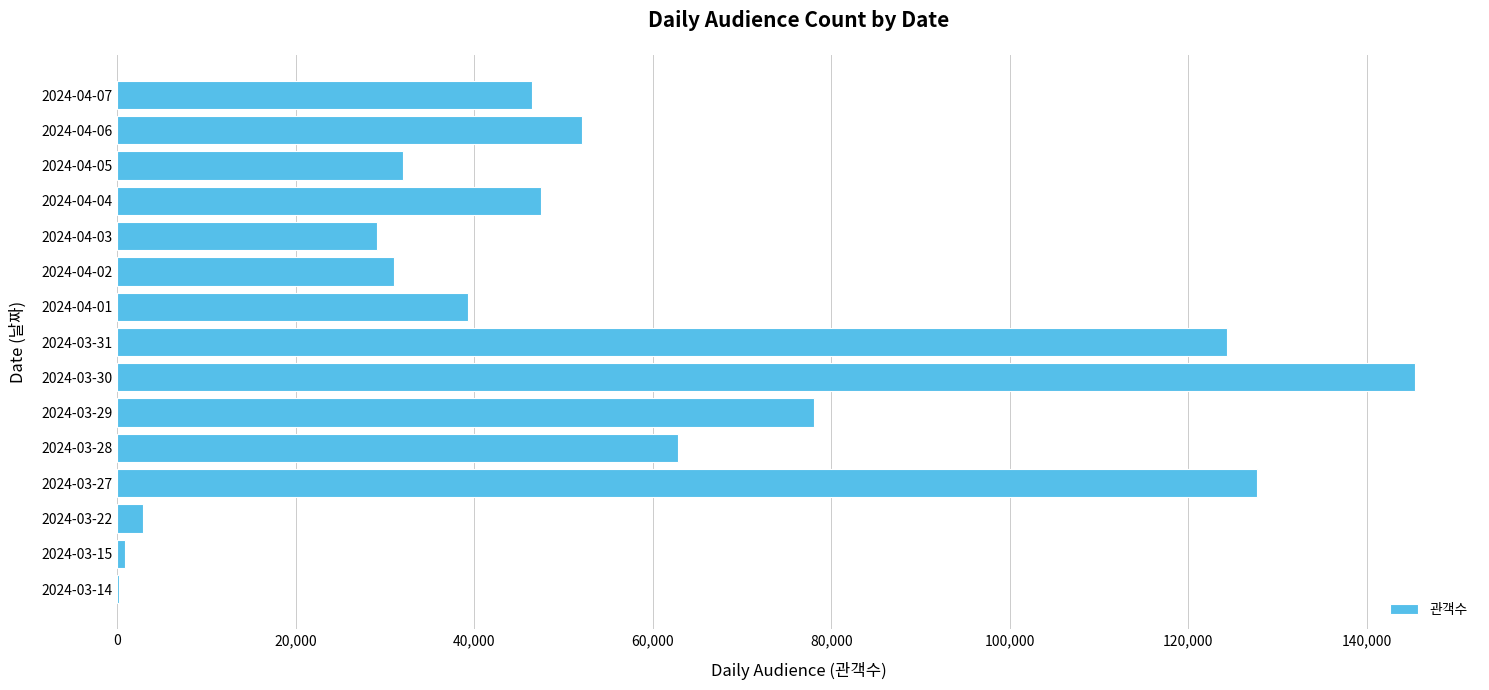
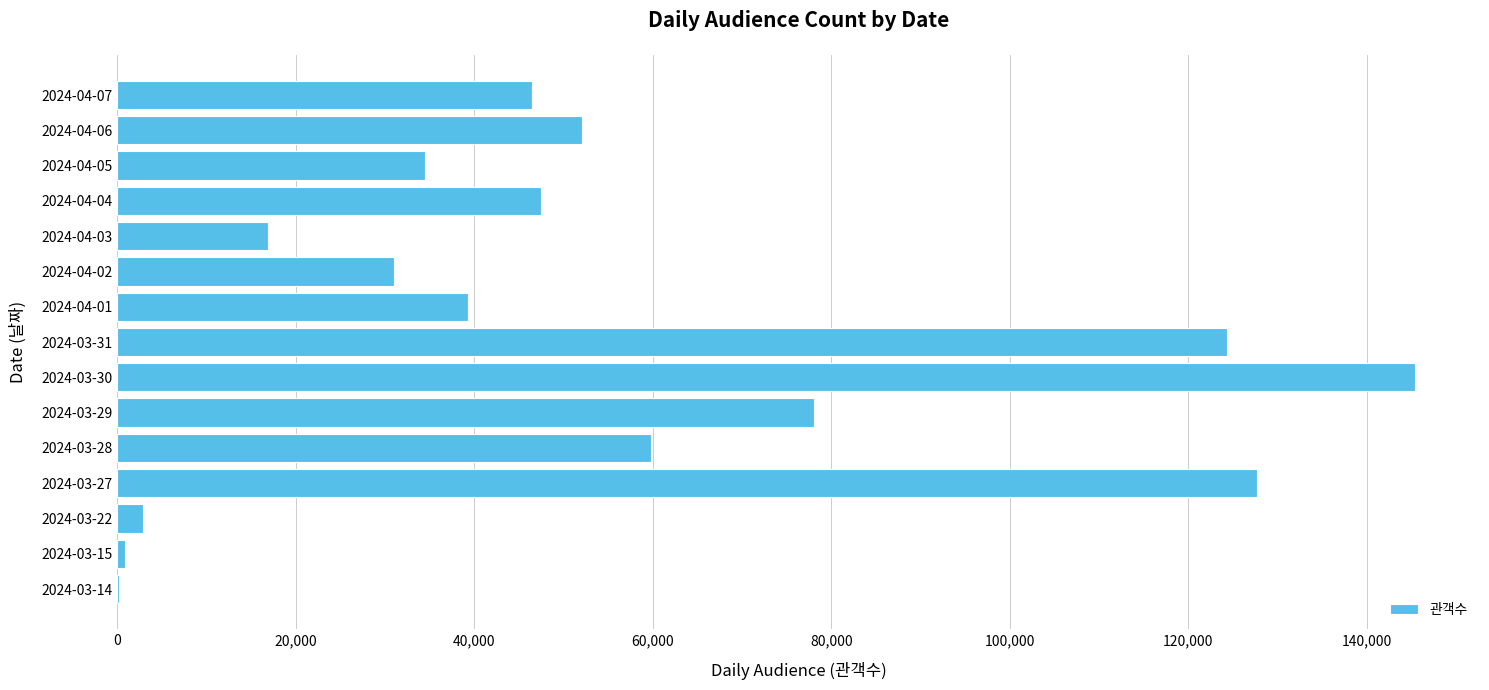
  {
    "2024-04-07": "46,000",
    "2024-04-06": "52,000",
-   "2024-04-05": "32,000",
+   "2024-04-05": "34,000",
    "2024-04-04": "48,000",
-   "2024-04-03": "29,000",
+   "2024-04-03": "17,000",
    "2024-04-02": "31,000",
    "2024-04-01": "39,000",
    "2024-03-31": "124,000",
    "2024-03-30": "145,000",
    "2024-03-29": "78,000",
-   "2024-03-28": "63,000",
+   "2024-03-28": "60,000",
    "2024-03-27": "128,000",
    "2024-03-22": "3,000",
    "2024-03-15": "1,000"
  }
